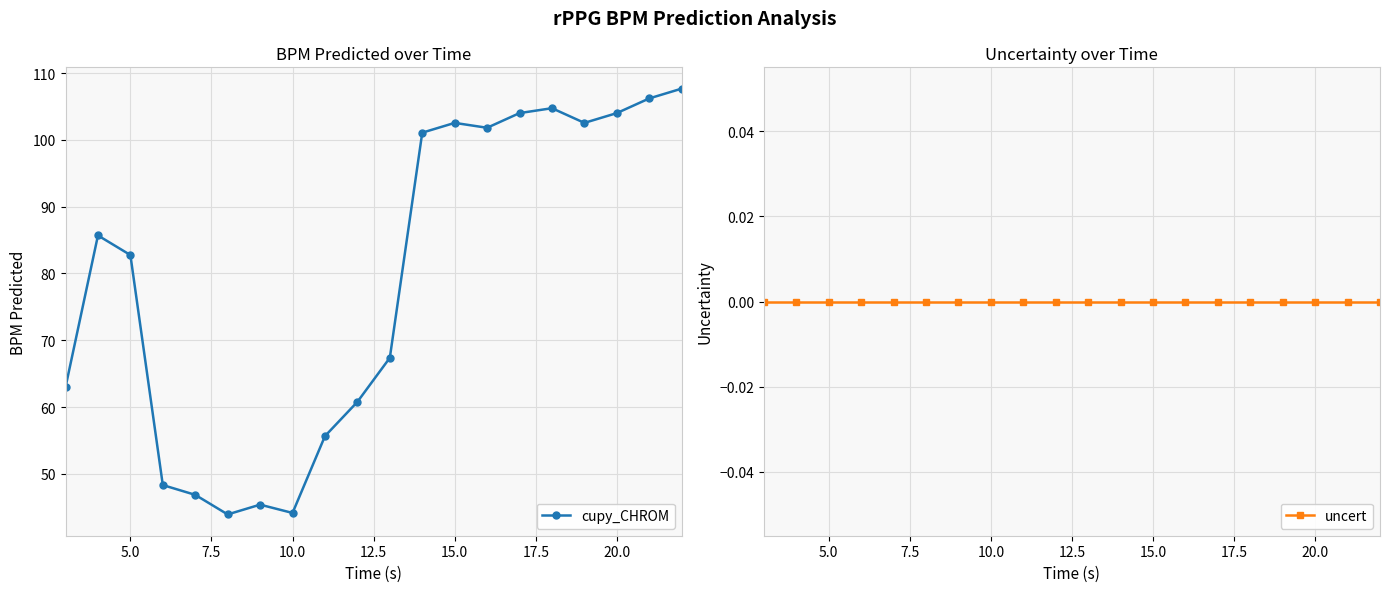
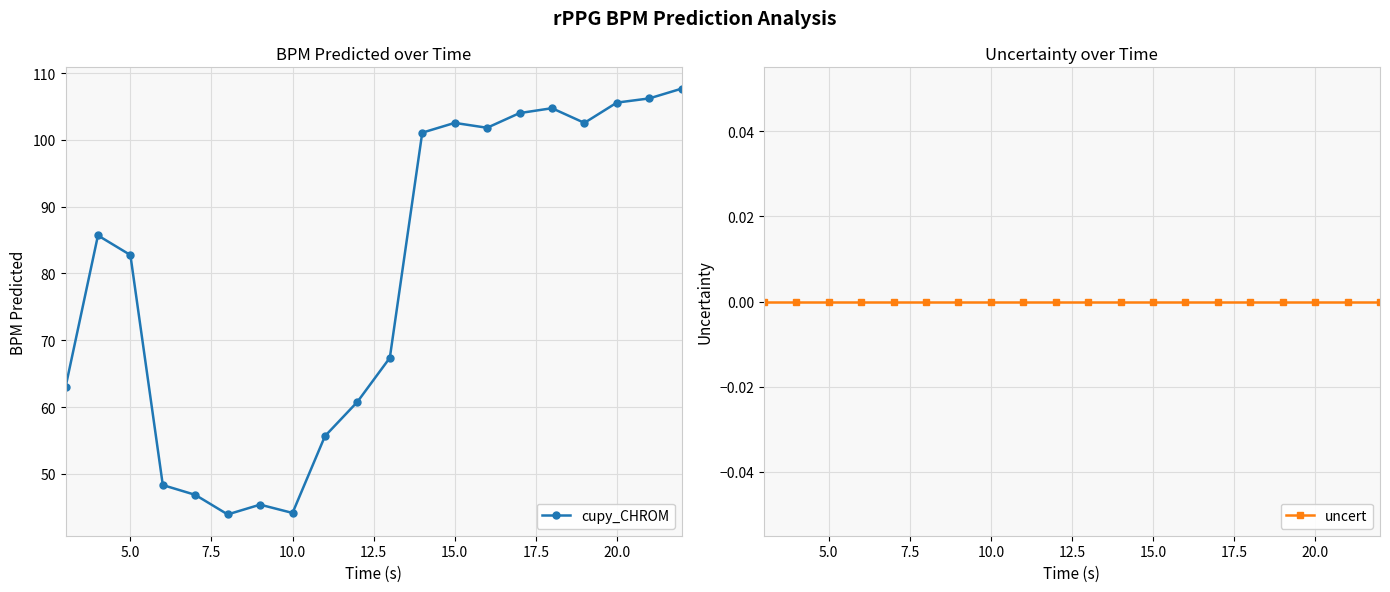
  {
    "BPM Predicted over Time": {
      "5.0": 83,
      "10.0": 44,
      "15.0": 103,
-     "20.0": 104
+     "20.0": 106
    },
    "Uncertainty over Time": {
      "5.0": 0.000,
      "10.0": 0.000,
      "15.0": 0.000,
      "20.0": 0.000
    }
  }
